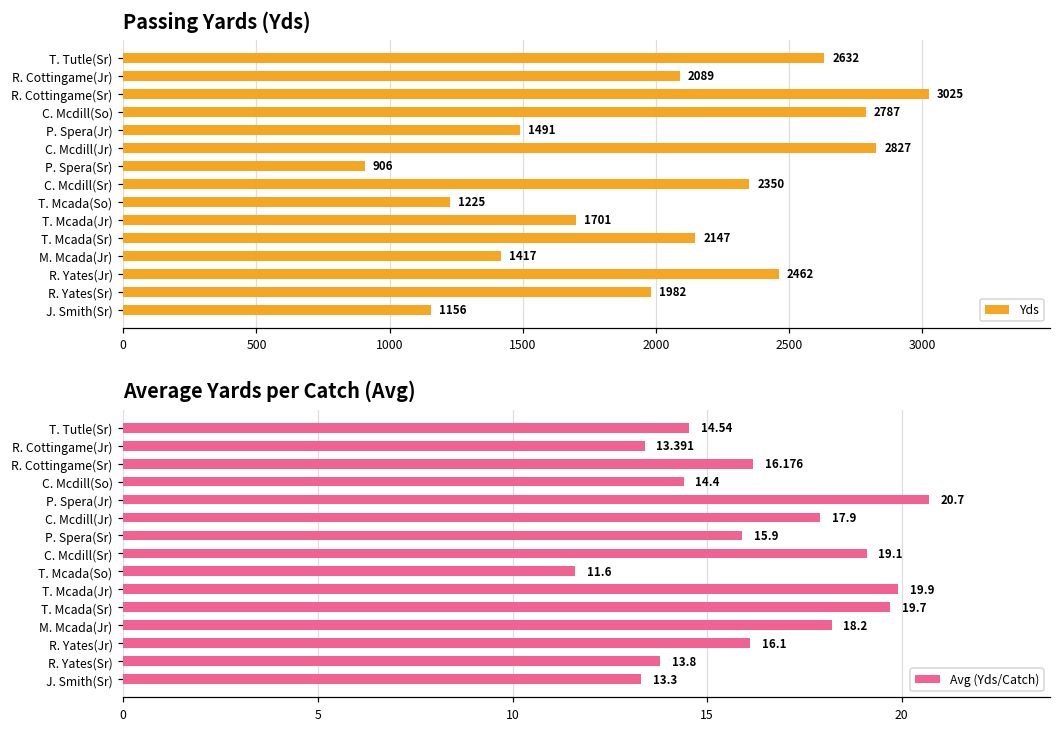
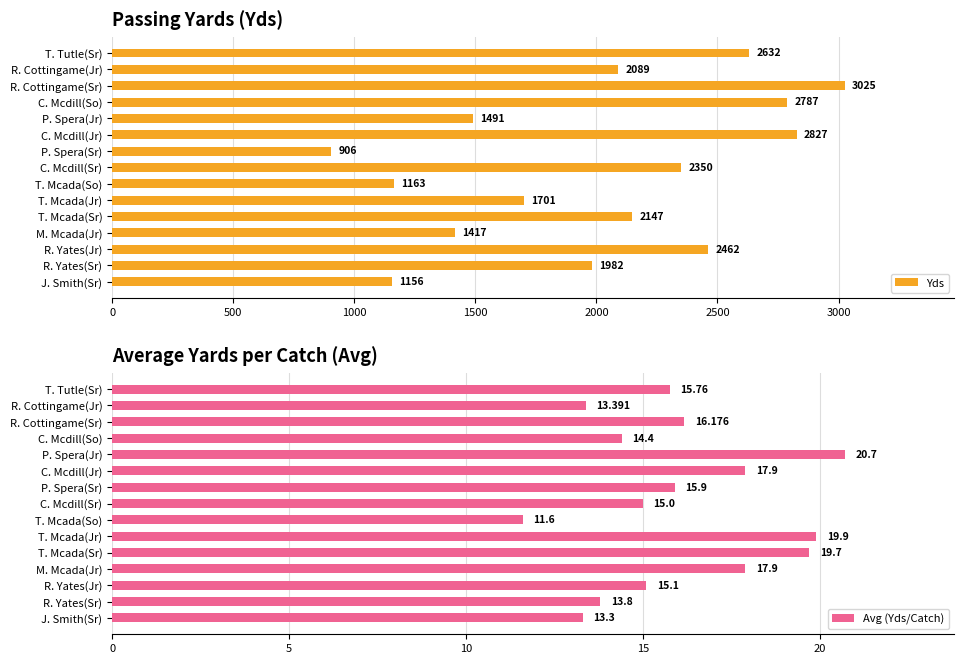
  {
    "Passing Yards (Yds)": {
      "T. Tutle(Sr)": 2632,
      "R. Cottingame(Jr)": 2089,
      "R. Cottingame(Sr)": 3025,
      "C. Mcdill(So)": 2787,
      "P. Spera(Jr)": 1491,
      "C. Mcdill(Jr)": 2827,
      "P. Spera(Sr)": 906,
      "C. Mcdill(Sr)": 2350,
-     "T. Mcada(So)": 1225,
+     "T. Mcada(So)": 1163,
      "T. Mcada(Jr)": 1701,
      "T. Mcada(Sr)": 2147,
      "M. Mcada(Jr)": 1417,
      "R. Yates(Jr)": 2462,
      "R. Yates(Sr)": 1982,
      "J. Smith(Sr)": 1156
    },
    "Average Yards per Catch (Avg)": {
-     "T. Tutle(Sr)": 14.54,
+     "T. Tutle(Sr)": 15.76,
      "R. Cottingame(Jr)": 13.391,
      "R. Cottingame(Sr)": 16.176,
      "C. Mcdill(So)": 14.4,
      "P. Spera(Jr)": 20.7,
      "C. Mcdill(Jr)": 17.9,
      "P. Spera(Sr)": 15.9,
-     "C. Mcdill(Sr)": 19.1,
+     "C. Mcdill(Sr)": 15.0,
      "T. Mcada(So)": 11.6,
      "T. Mcada(Jr)": 19.9,
      "T. Mcada(Sr)": 19.7,
-     "M. Mcada(Jr)": 18.2,
-     "R. Yates(Jr)": 16.1,
+     "M. Mcada(Jr)": 17.9,
+     "R. Yates(Jr)": 15.1,
      "R. Yates(Sr)": 13.8,
      "J. Smith(Sr)": 13.3
    }
  }
